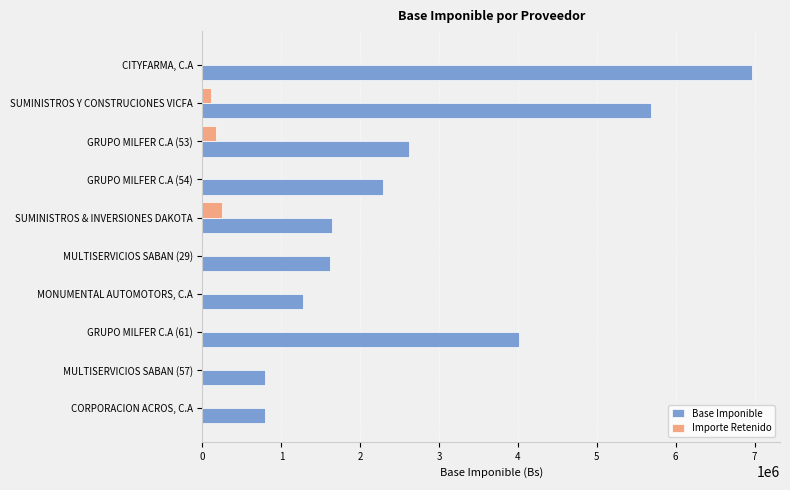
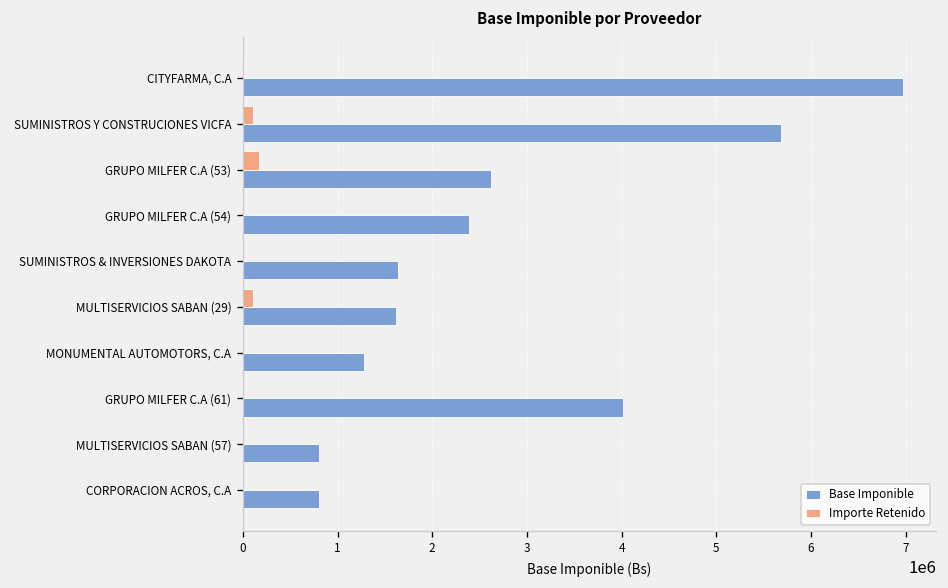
  {
    "Base Imponible": {
      "CITYFARMA, C.A": 7000000,
      "SUMINISTROS Y CONSTRUCIONES VICFA": 5700000,
      "GRUPO MILFER C.A (53)": 2600000,
-     "GRUPO MILFER C.A (54)": 2300000,
+     "GRUPO MILFER C.A (54)": 2400000,
      "SUMINISTROS & INVERSIONES DAKOTA": 1600000,
      "MULTISERVICIOS SABAN (29)": 1600000,
      "MONUMENTAL AUTOMOTORS, C.A": 1300000,
      "GRUPO MILFER C.A (61)": 4000000,
      "MULTISERVICIOS SABAN (57)": 800000,
      "CORPORACION ACROS, C.A": 800000
    },
    "Importe Retenido": {
      "SUMINISTROS Y CONSTRUCIONES VICFA": 100000,
      "GRUPO MILFER C.A (53)": 200000,
-     "SUMINISTROS & INVERSIONES DAKOTA": 200000,
-     "MULTISERVICIOS SABAN (29)": 0
+     "SUMINISTROS & INVERSIONES DAKOTA": 0,
+     "MULTISERVICIOS SABAN (29)": 100000
    }
  }
